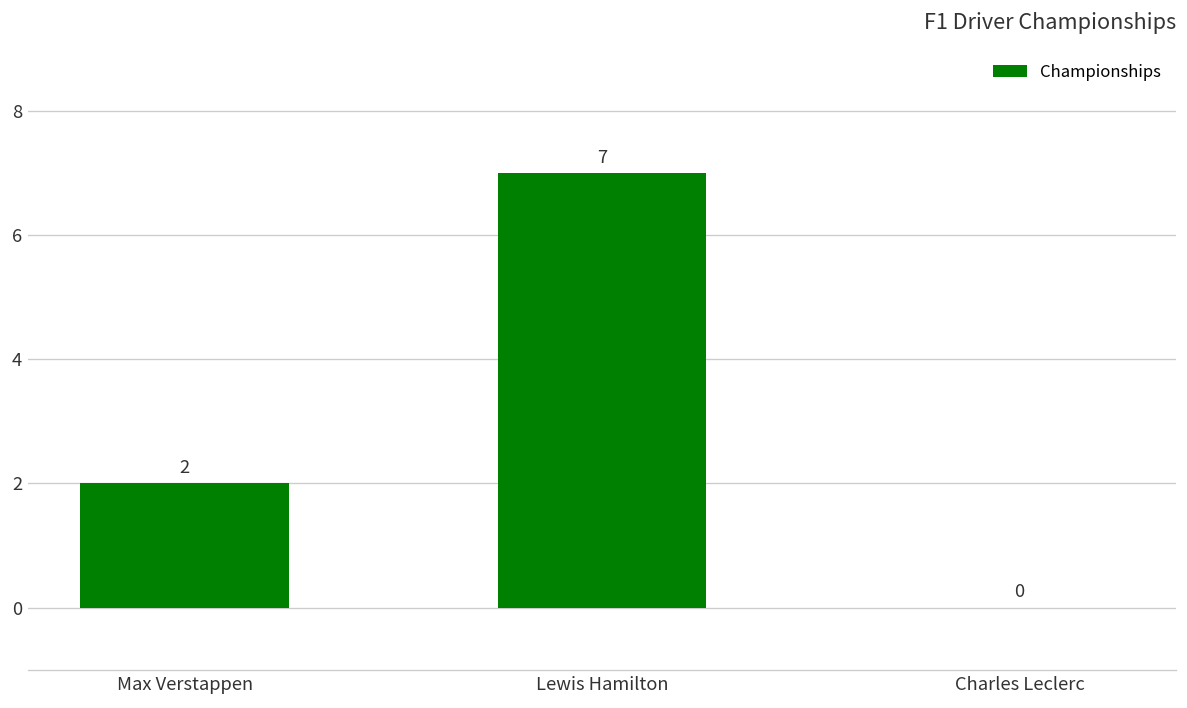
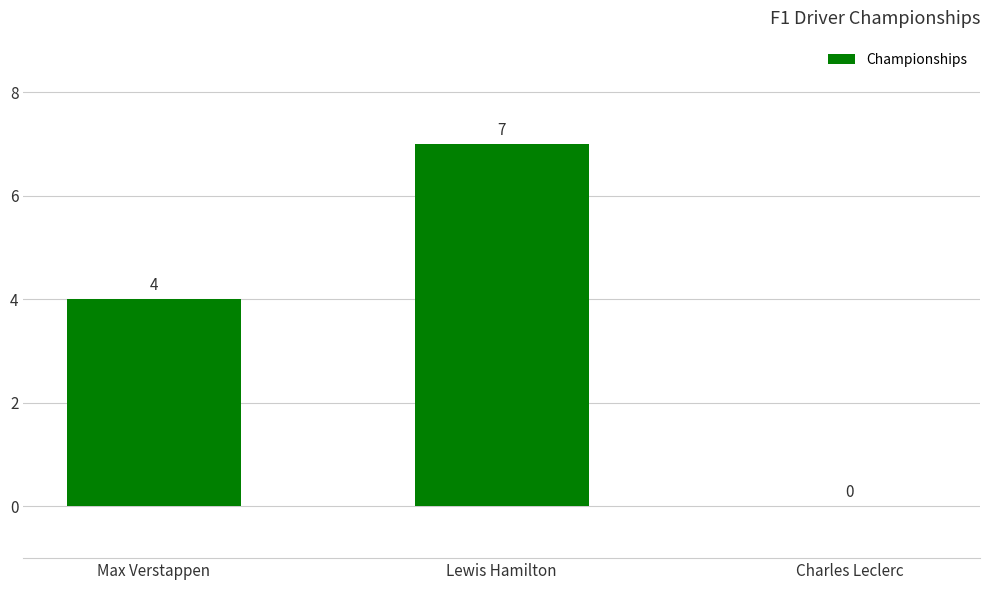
  {
-   "Max Verstappen": 2,
+   "Max Verstappen": 4,
    "Lewis Hamilton": 7,
    "Charles Leclerc": 0
  }
